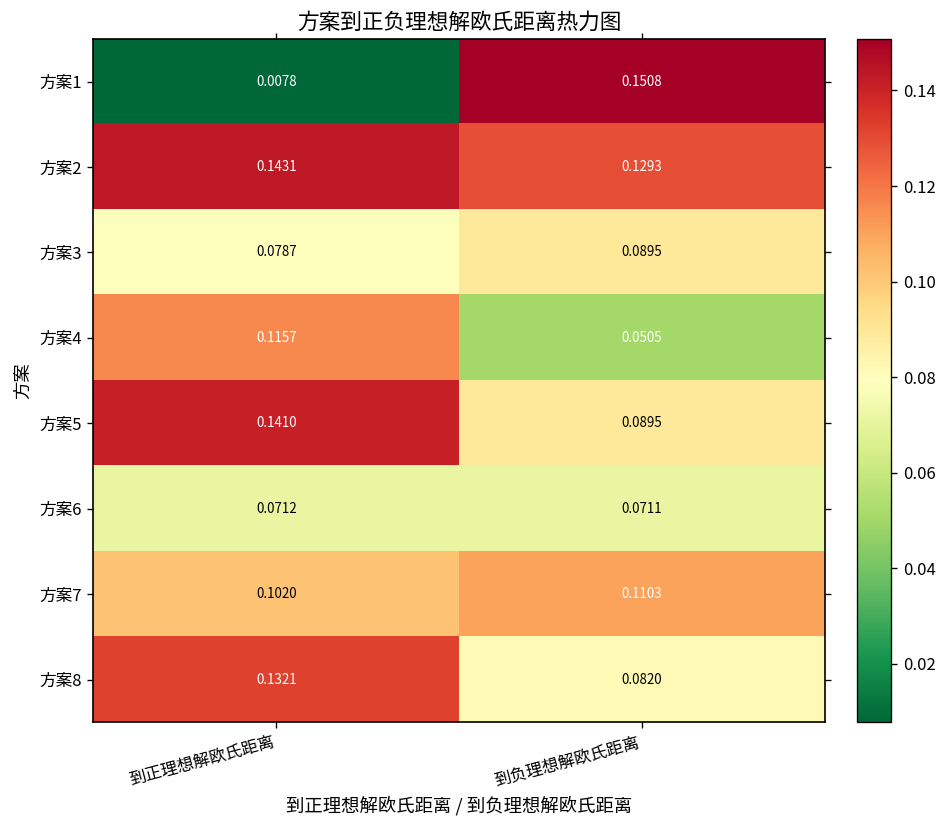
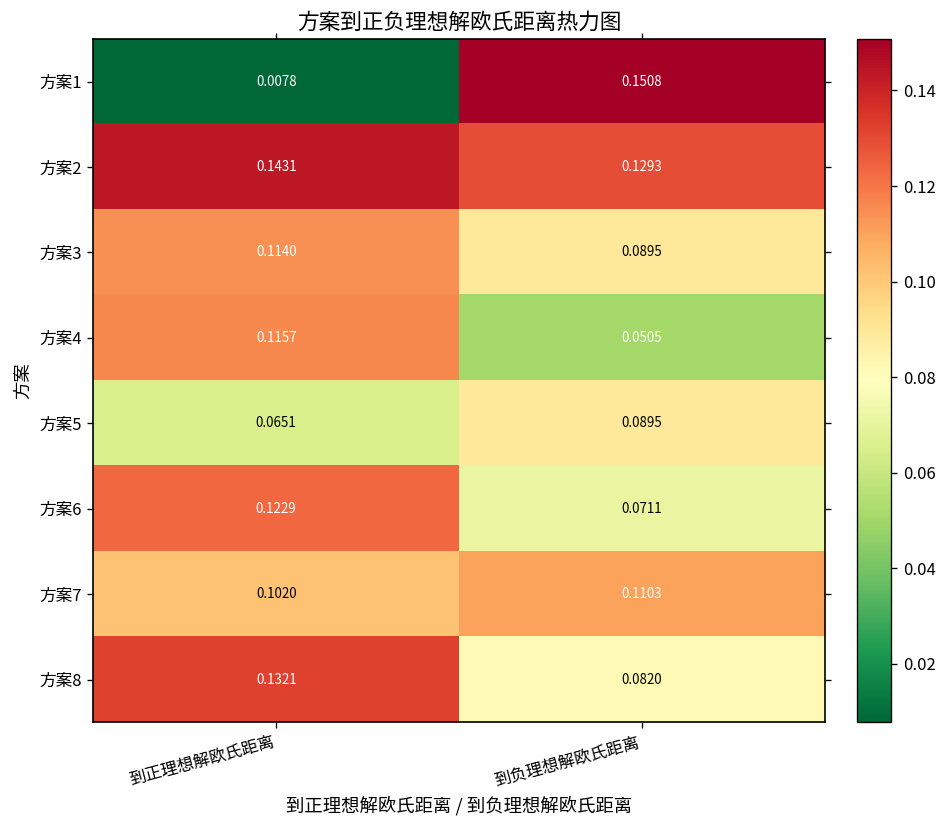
  {
    "方案1": {
      "到正理想解欧氏距离": 0.0078,
      "到负理想解欧氏距离": 0.1508
    },
    "方案2": {
      "到正理想解欧氏距离": 0.1431,
      "到负理想解欧氏距离": 0.1293
    },
    "方案3": {
-     "到正理想解欧氏距离": 0.0787,
+     "到正理想解欧氏距离": 0.1140,
      "到负理想解欧氏距离": 0.0895
    },
    "方案4": {
      "到正理想解欧氏距离": 0.1157,
      "到负理想解欧氏距离": 0.0505
    },
    "方案5": {
-     "到正理想解欧氏距离": 0.1410,
+     "到正理想解欧氏距离": 0.0651,
      "到负理想解欧氏距离": 0.0895
    },
    "方案6": {
-     "到正理想解欧氏距离": 0.0712,
+     "到正理想解欧氏距离": 0.1229,
      "到负理想解欧氏距离": 0.0711
    },
    "方案7": {
      "到正理想解欧氏距离": 0.1020,
      "到负理想解欧氏距离": 0.1103
    },
    "方案8": {
      "到正理想解欧氏距离": 0.1321,
      "到负理想解欧氏距离": 0.0820
    }
  }
